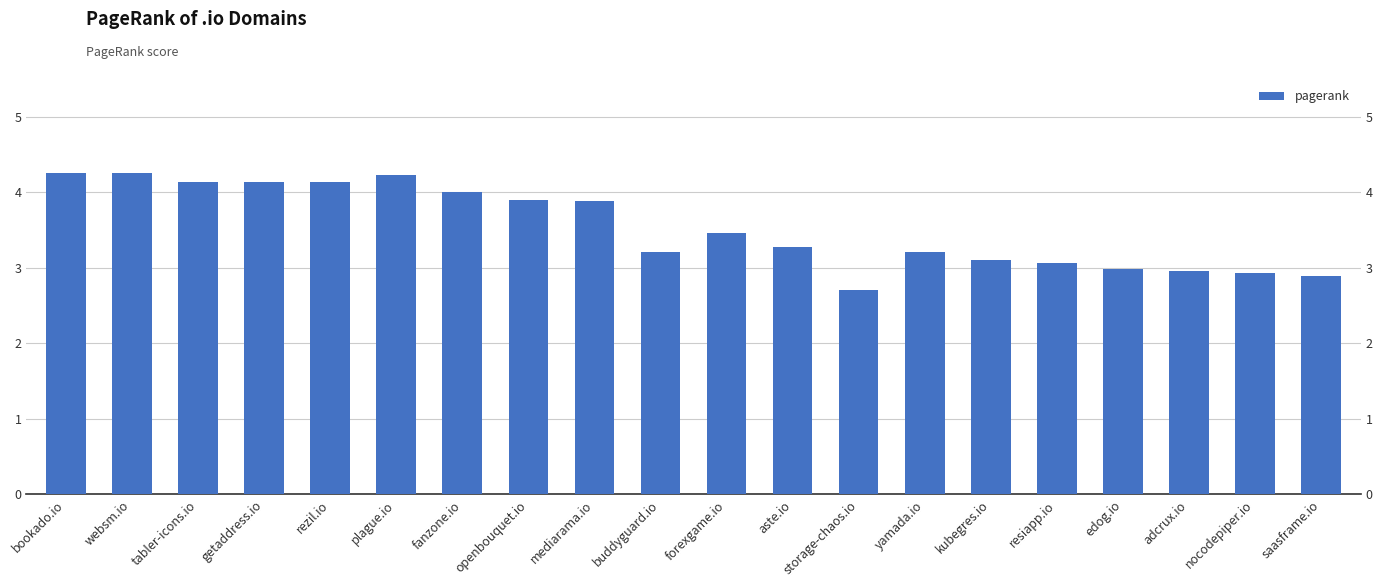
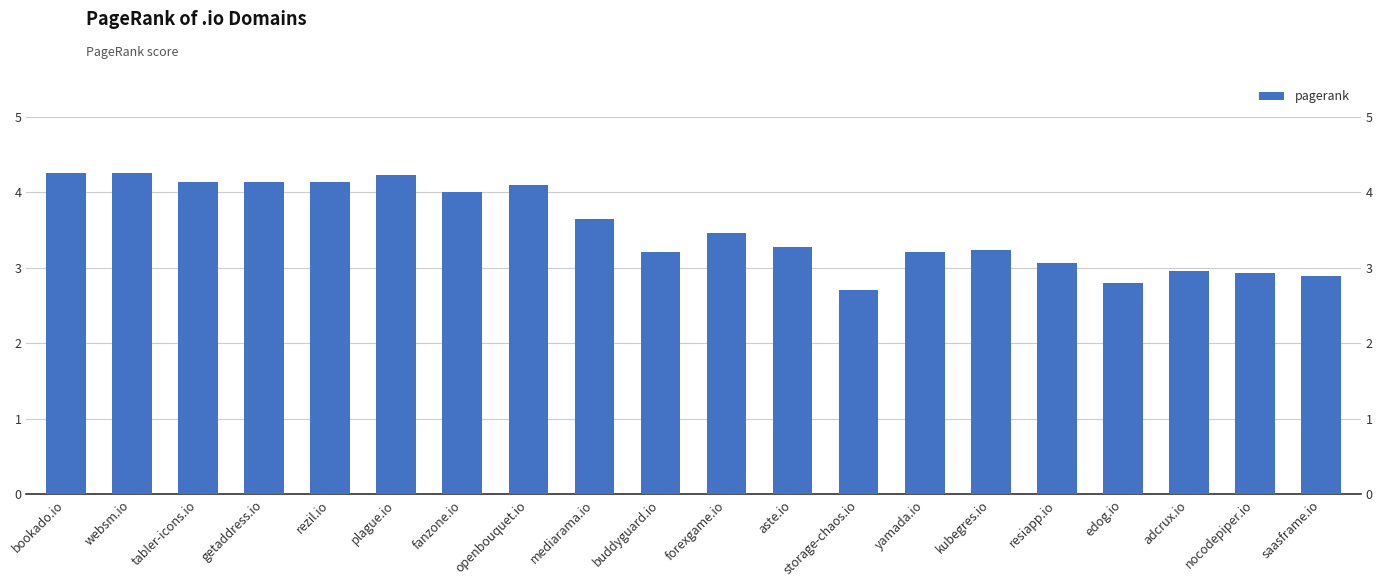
  {
    "bookado.io": 4.3,
    "websm.io": 4.3,
    "tabler-icons.io": 4.1,
    "getaddress.io": 4.1,
    "rezil.io": 4.1,
    "plague.io": 4.2,
    "fanzone.io": 4.0,
-   "openbouquet.io": 3.9,
-   "mediarama.io": 3.9,
+   "openbouquet.io": 4.1,
+   "mediarama.io": 3.6,
    "buddyguard.io": 3.2,
    "forexgame.io": 3.5,
    "aste.io": 3.3,
    "storage-chaos.io": 2.7,
    "yamada.io": 3.2,
-   "kubegres.io": 3.1,
+   "kubegres.io": 3.2,
    "resiapp.io": 3.1,
-   "edog.io": 3.0,
+   "edog.io": 2.8,
    "adcrux.io": 3.0,
    "nocodepiper.io": 2.9,
    "saasframe.io": 2.9
  }
